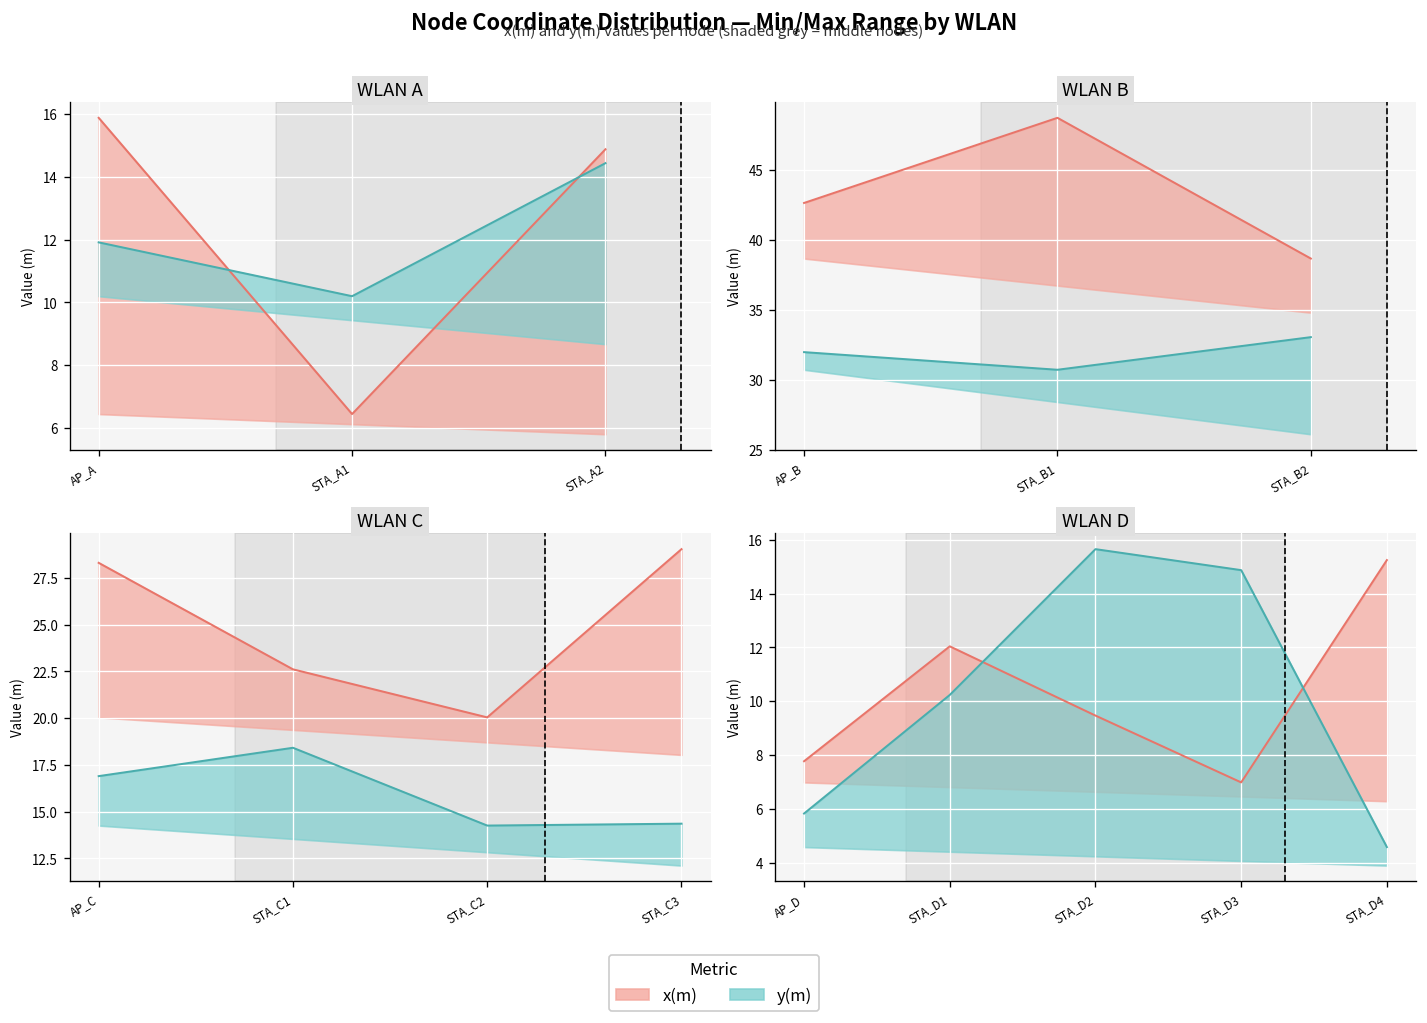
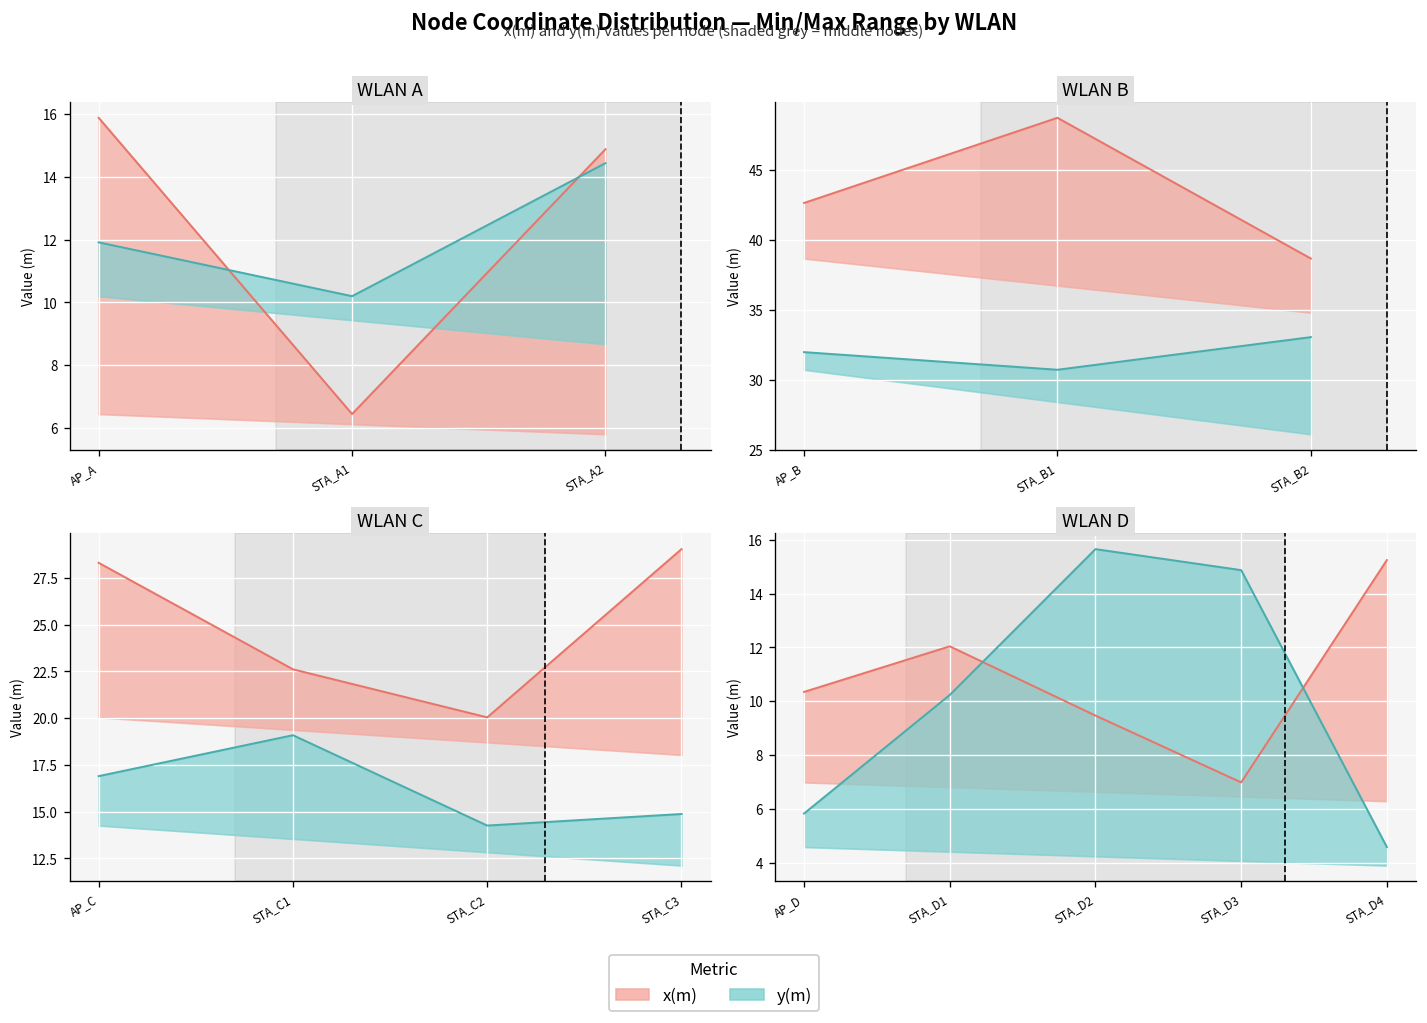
  {
    "WLAN A": {
      "x(m)": {
        "AP_A": 15.9,
        "STA_A1": 6.4,
        "STA_A2": 14.9
      },
      "y(m)": {
        "AP_A": 11.9,
        "STA_A1": 10.2,
        "STA_A2": 14.4
      }
    },
    "WLAN B": {
      "x(m)": {
        "AP_B": 42.6,
        "STA_B1": 48.7,
        "STA_B2": 38.7
      },
      "y(m)": {
        "AP_B": 32.0,
        "STA_B1": 30.7,
        "STA_B2": 33.1
      }
    },
    "WLAN C": {
      "x(m)": {
        "AP_C": 28.3,
        "STA_C1": 22.6,
        "STA_C2": 20.0,
        "STA_C3": 29.0
      },
      "y(m)": {
        "AP_C": 16.9,
-       "STA_C1": 18.4,
+       "STA_C1": 19.1,
        "STA_C2": 14.3,
-       "STA_C3": 14.4
+       "STA_C3": 14.9
      }
    },
    "WLAN D": {
      "x(m)": {
-       "AP_D": 7.8,
+       "AP_D": 10.3,
        "STA_D1": 12.0,
        "STA_D2": 9.5,
        "STA_D3": 7.0,
        "STA_D4": 15.2
      },
      "y(m)": {
        "AP_D": 5.8,
        "STA_D1": 10.2,
        "STA_D2": 15.6,
        "STA_D3": 14.9,
        "STA_D4": 4.6
      }
    }
  }
